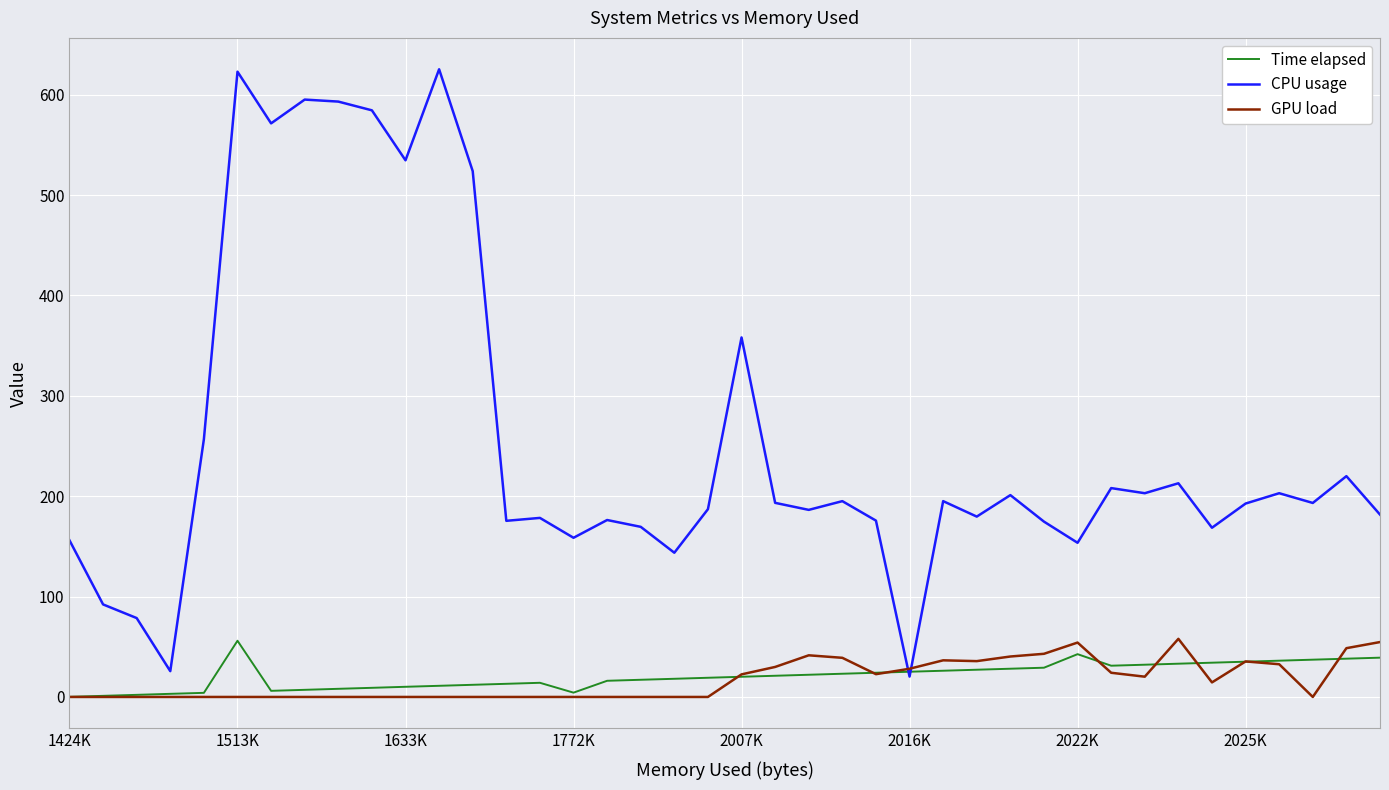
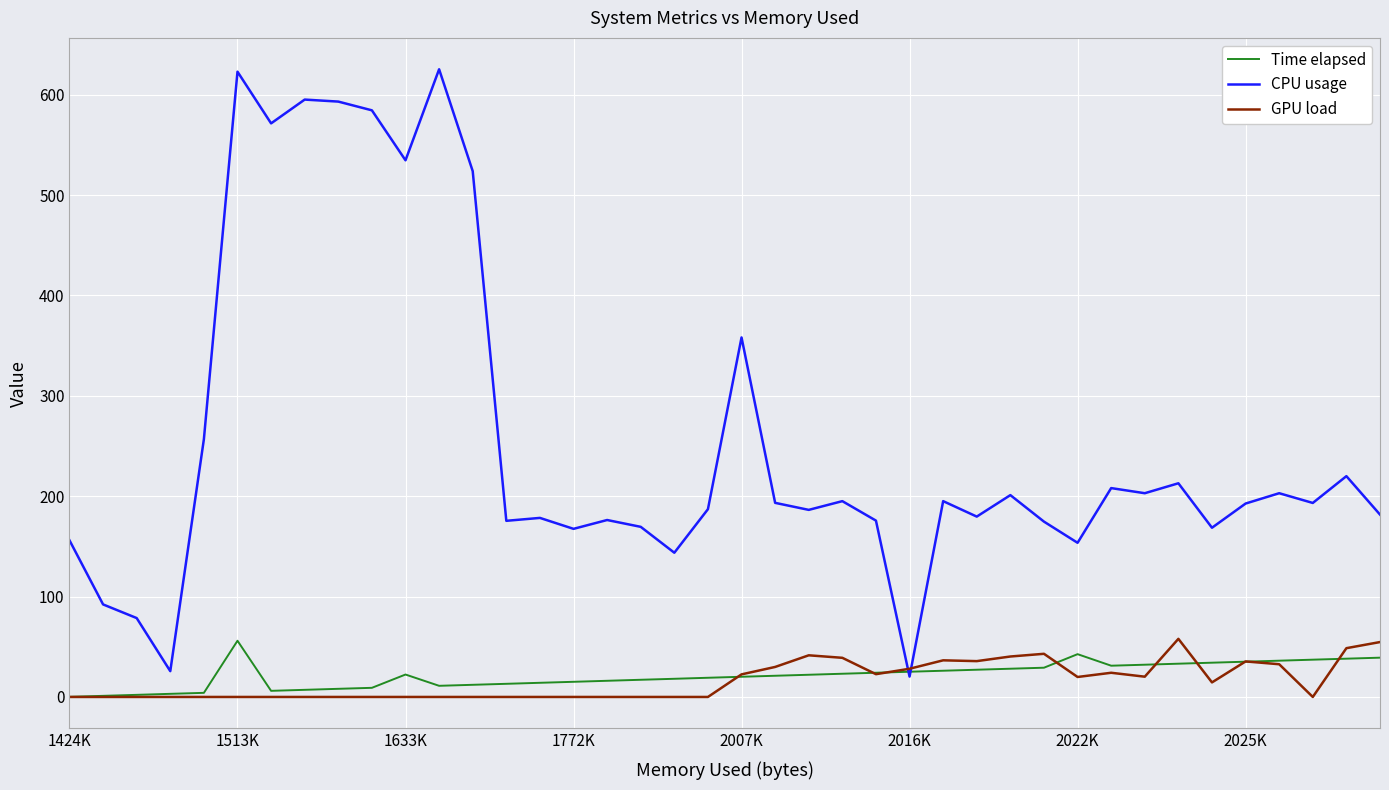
  {
    "Time elapsed": {
      "1513K": 56,
-     "1633K": 10,
-     "1772K": 4,
+     "1633K": 22,
+     "1772K": 15,
      "2016K": 25,
      "2022K": 43
    },
    "CPU usage": {
      "1424K": 156,
      "1513K": 623,
      "1633K": 535,
-     "1772K": 159,
+     "1772K": 168,
      "2007K": 358,
      "2016K": 20,
      "2022K": 154,
      "2025K": 193
    },
    "GPU load": {
      "1513K": 0,
      "1633K": 0,
      "1772K": 0,
      "2016K": 28,
-     "2022K": 54
+     "2022K": 20
    }
  }
